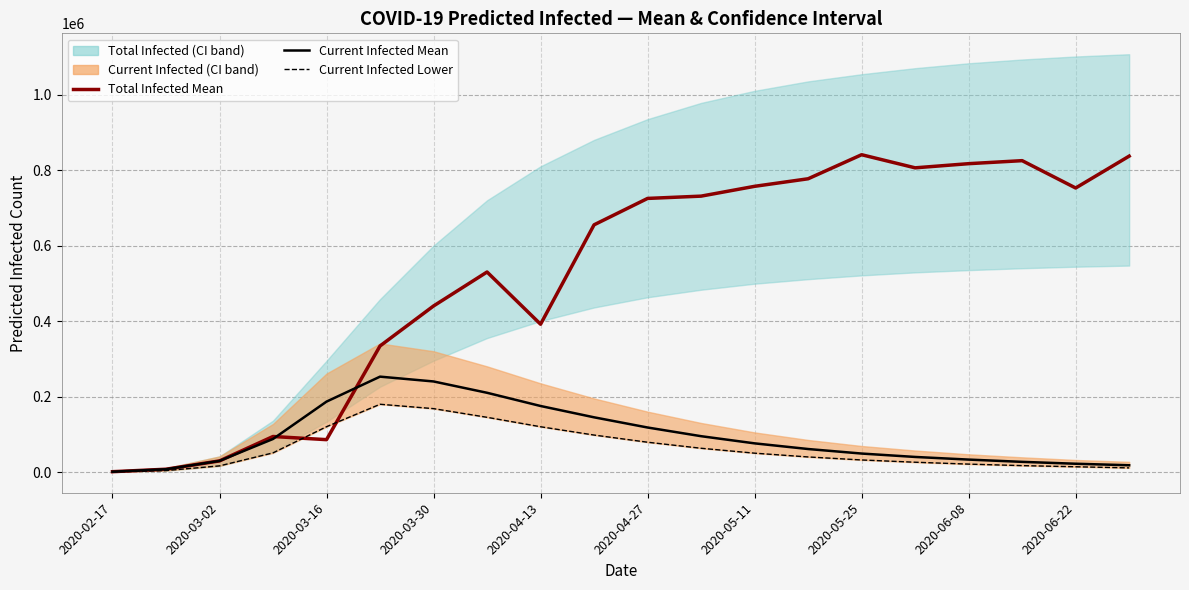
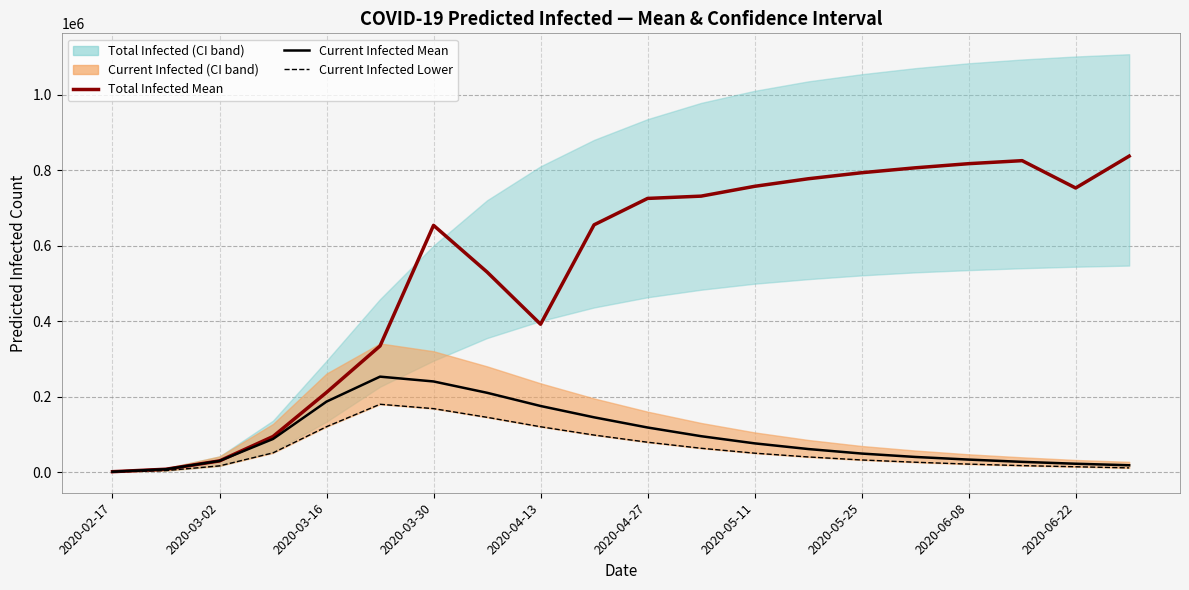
  {
    "Total Infected Mean": {
-     "2020-03-16": 90000,
-     "2020-03-30": 440000,
+     "2020-03-16": 210000,
+     "2020-03-30": 650000,
      "2020-04-13": 390000,
      "2020-04-27": 720000,
      "2020-05-11": 760000,
-     "2020-05-25": 840000,
+     "2020-05-25": 790000,
      "2020-06-08": 820000,
      "2020-06-22": 750000
    }
  }
